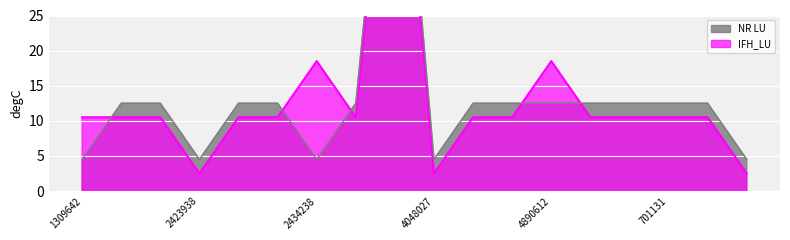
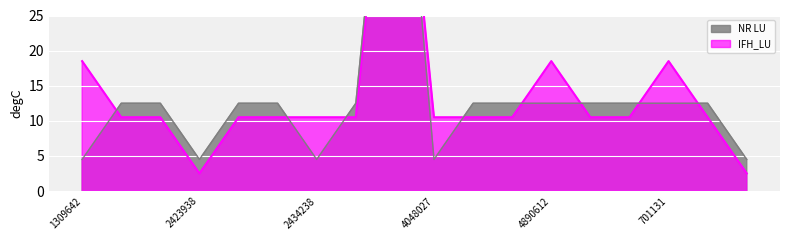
  {
    "NR LU": {
      "1309642": 5,
      "2423938": 5,
      "2434238": 5,
      "4048027": 5,
      "4890612": 13,
      "701131": 13
    },
    "IFH_LU": {
-     "1309642": 11,
+     "1309642": 19,
      "2423938": 3,
-     "2434238": 19,
-     "4048027": 3,
+     "2434238": 11,
+     "4048027": 11,
      "4890612": 19,
-     "701131": 11
+     "701131": 19
    }
  }
